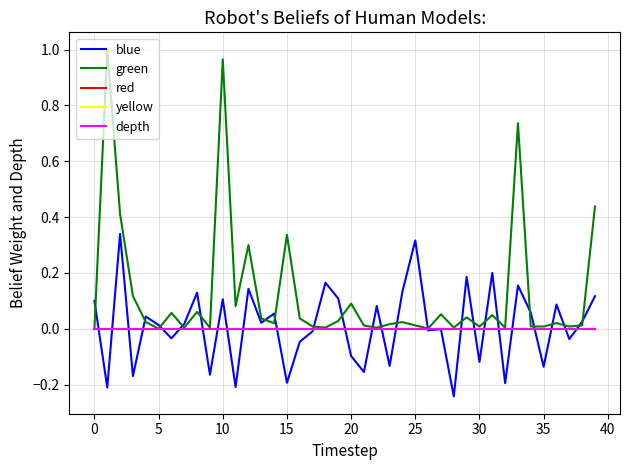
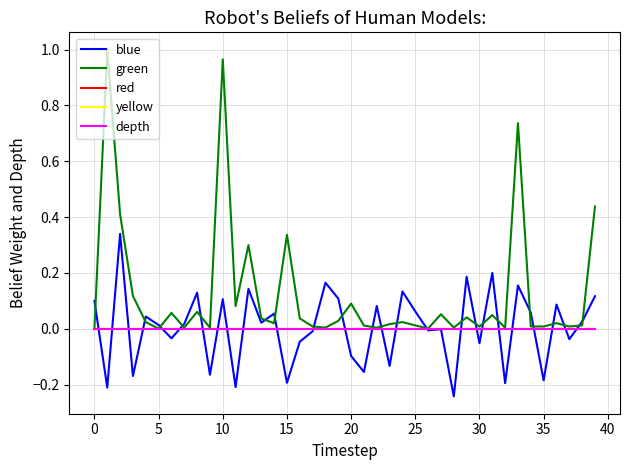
  {
    "blue": {
      "0": 0.10,
      "5": 0.01,
      "10": 0.11,
      "15": -0.19,
      "20": -0.10,
-     "25": 0.32,
-     "30": -0.12,
-     "35": -0.14
+     "25": 0.06,
+     "30": -0.05,
+     "35": -0.18
    },
    "green": {
      "10": 0.97,
      "15": 0.34,
      "20": 0.09,
      "25": 0.01
    },
    "depth": {
      "10": 0.00,
      "15": 0.00,
      "20": 0.00,
      "25": 0.00
    }
  }
